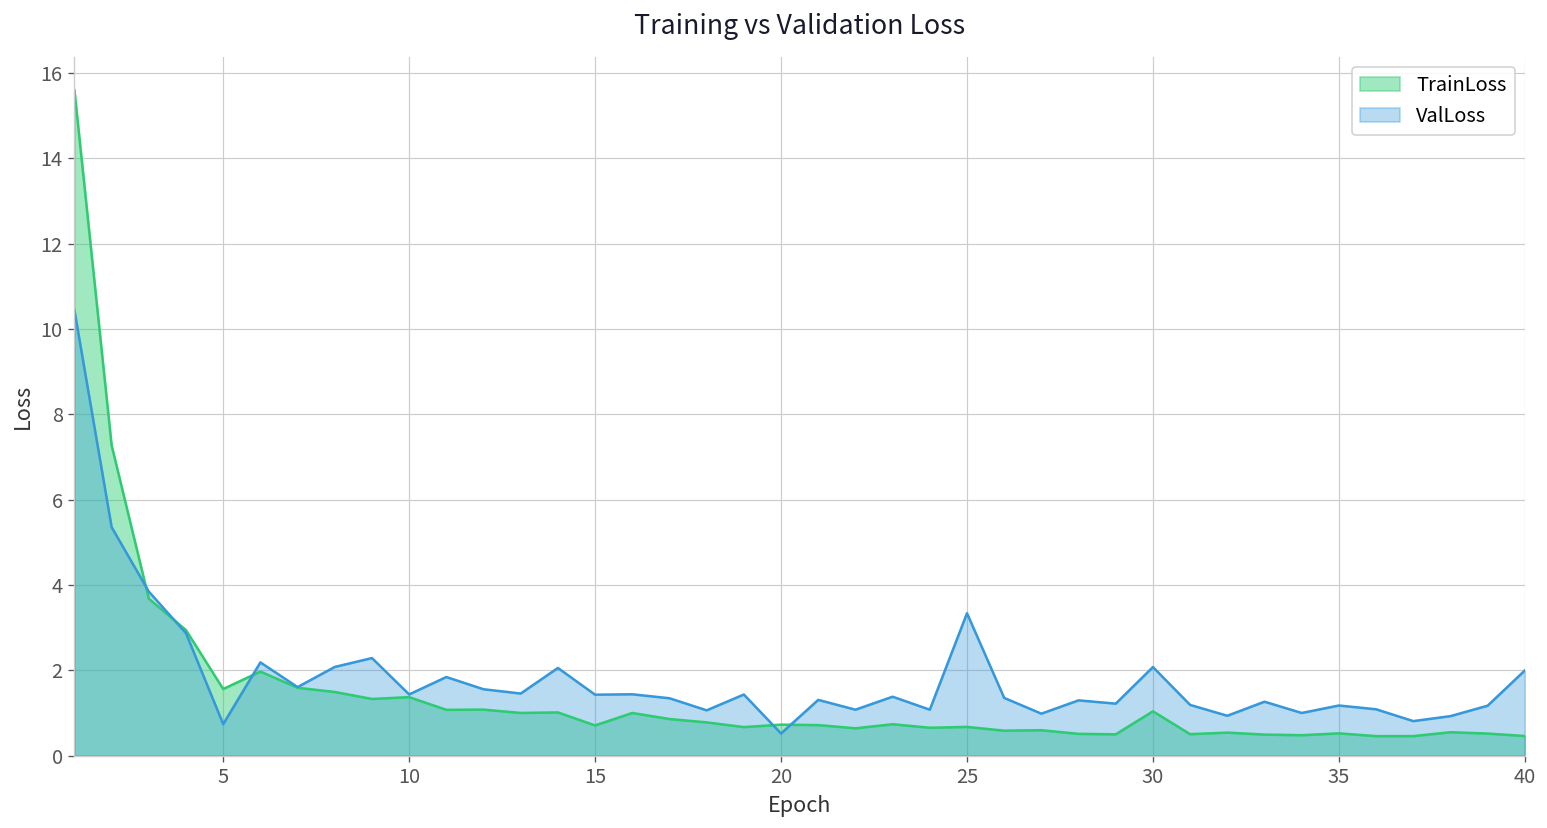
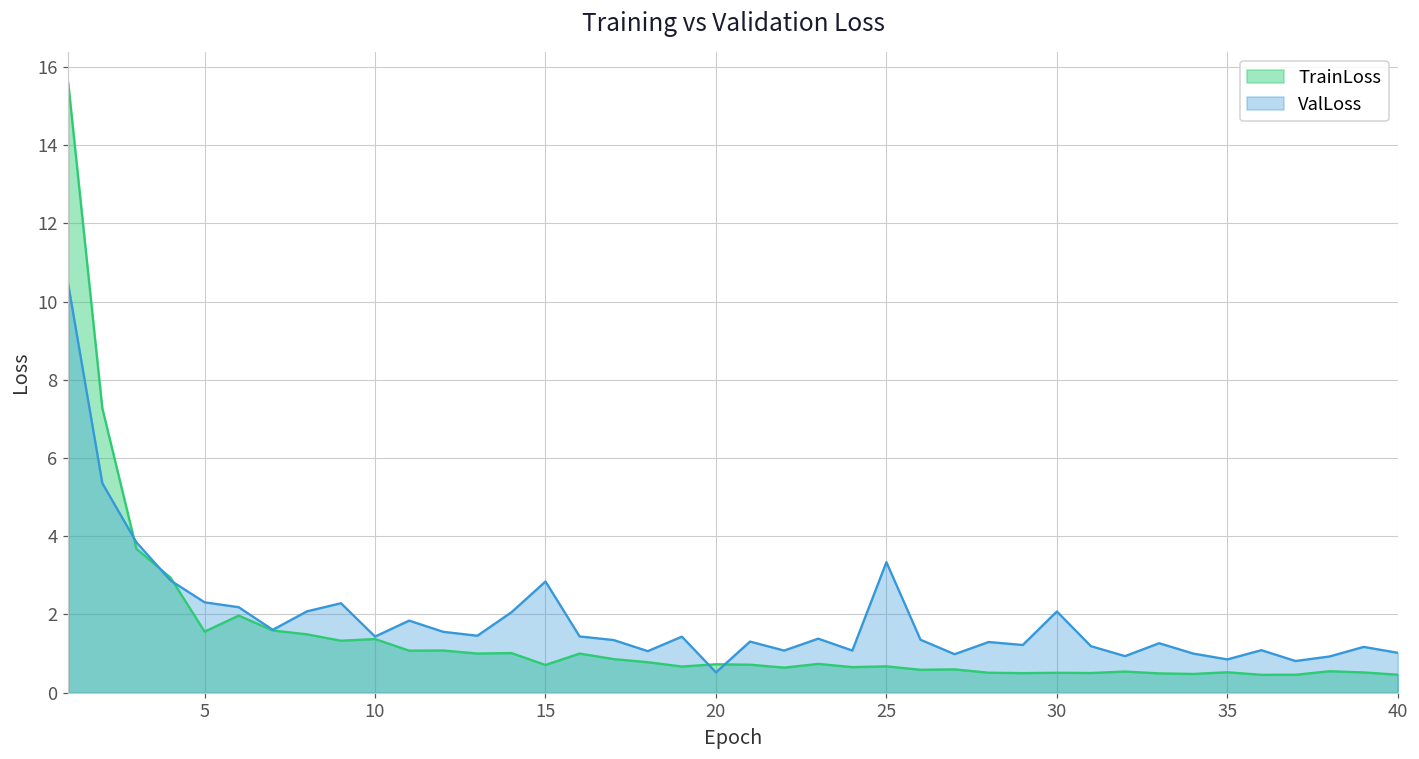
  {
    "TrainLoss": {
      "5": 1.6,
      "15": 0.7,
      "20": 0.7,
      "25": 0.7,
-     "30": 1.0,
+     "30": 0.5,
      "35": 0.5,
      "40": 0.5
    },
    "ValLoss": {
-     "5": 0.7,
-     "15": 1.4,
+     "5": 2.3,
+     "15": 2.8,
      "20": 0.5,
      "25": 3.3,
      "30": 2.1,
-     "35": 1.2,
-     "40": 2.0
+     "35": 0.9,
+     "40": 1.0
    }
  }
